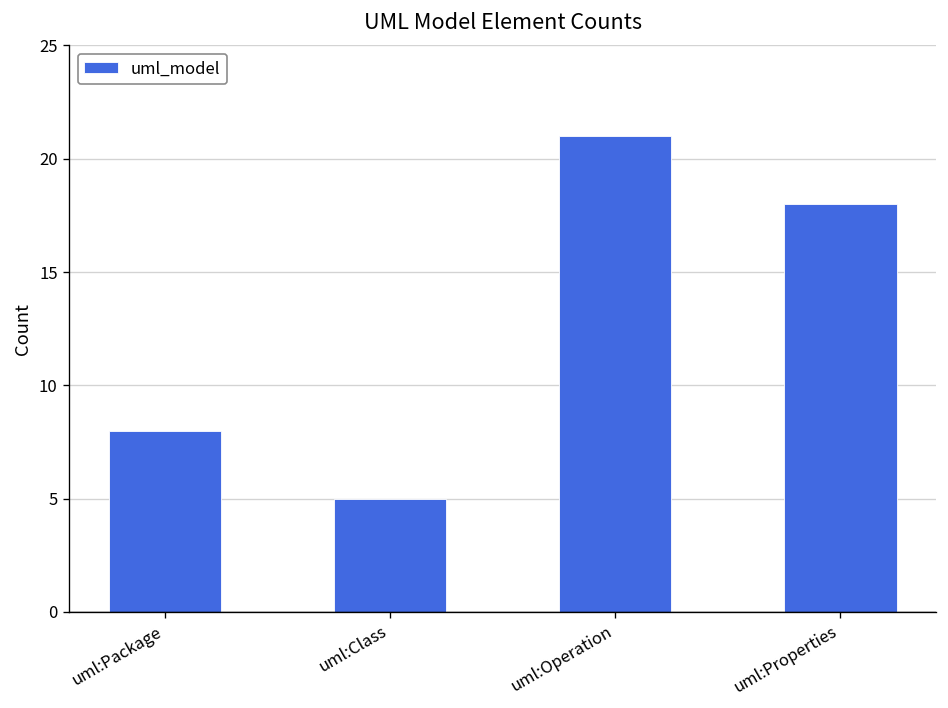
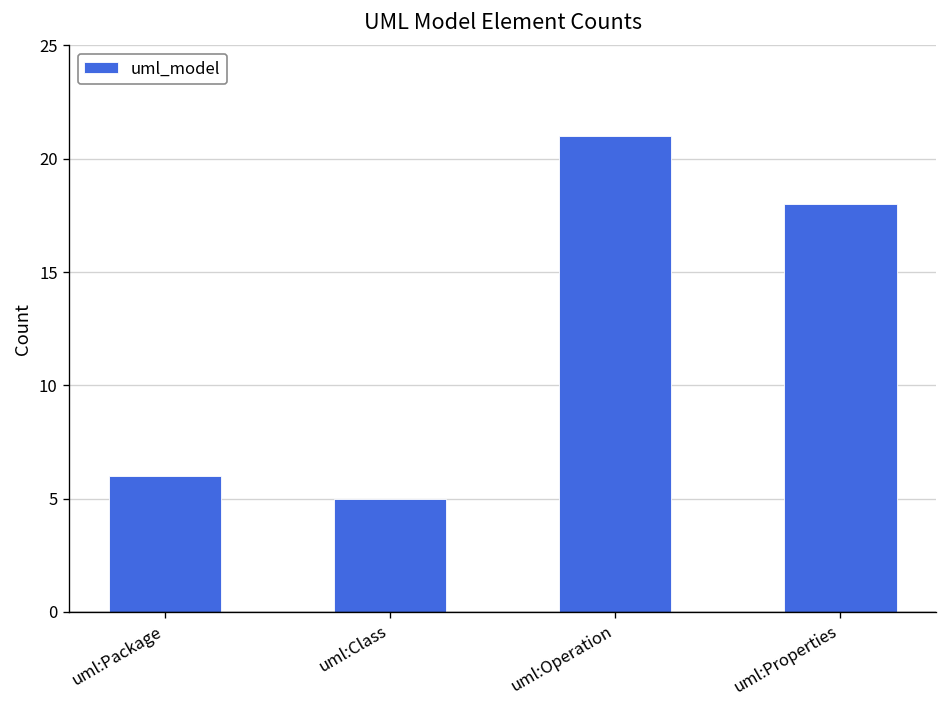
  {
-   "uml:Package": 8,
+   "uml:Package": 6,
    "uml:Class": 5,
    "uml:Operation": 21,
    "uml:Properties": 18
  }
